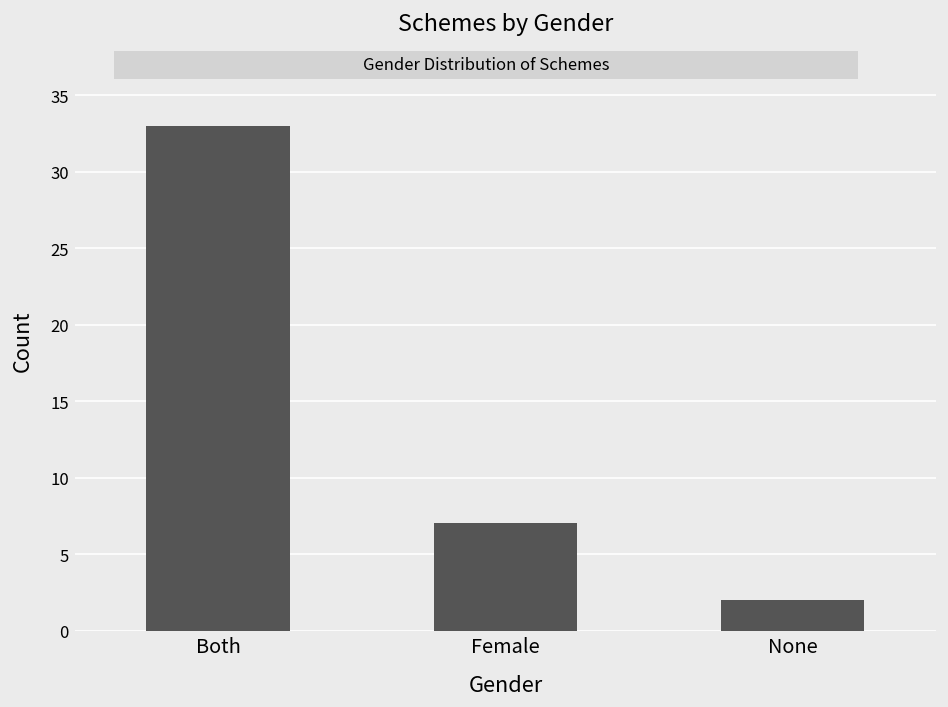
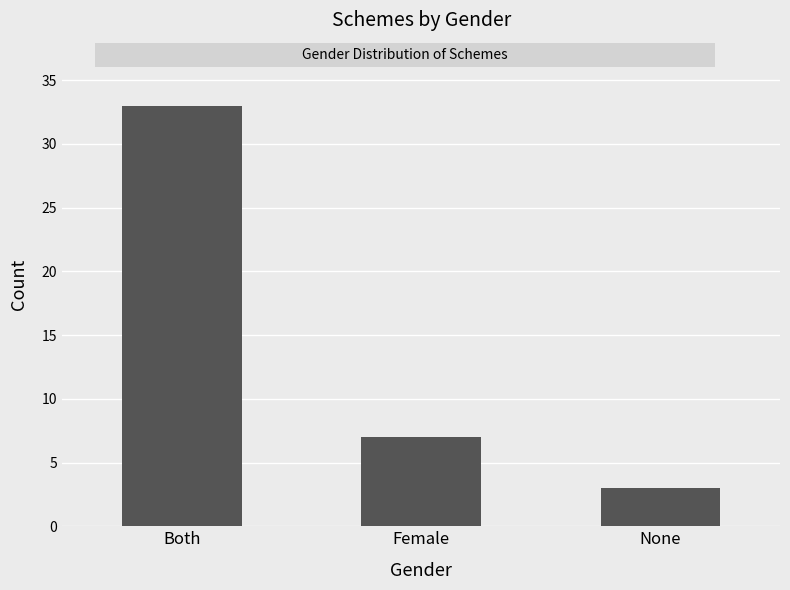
  {
    "Both": 33,
    "Female": 7,
-   "None": 2
+   "None": 3
  }
